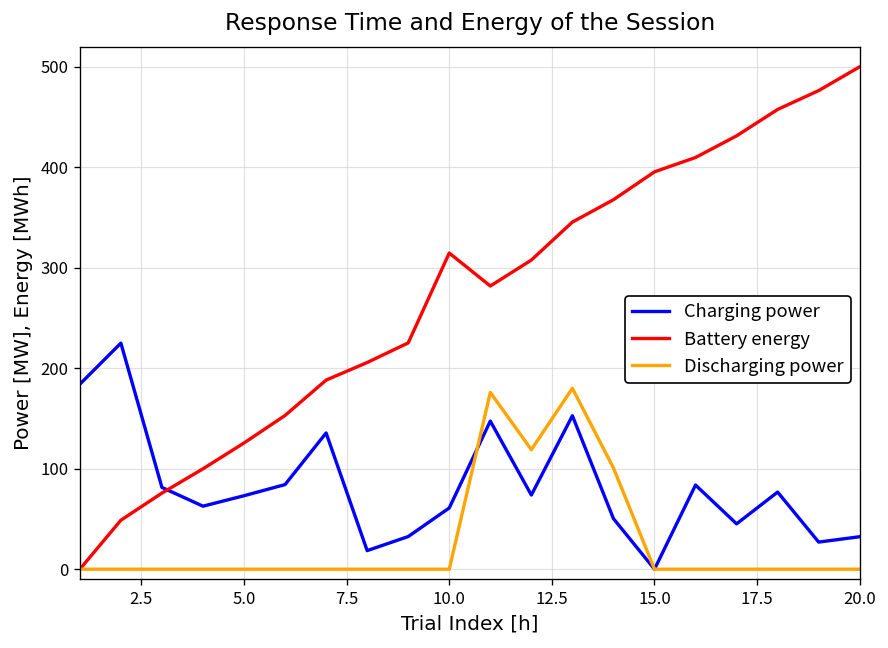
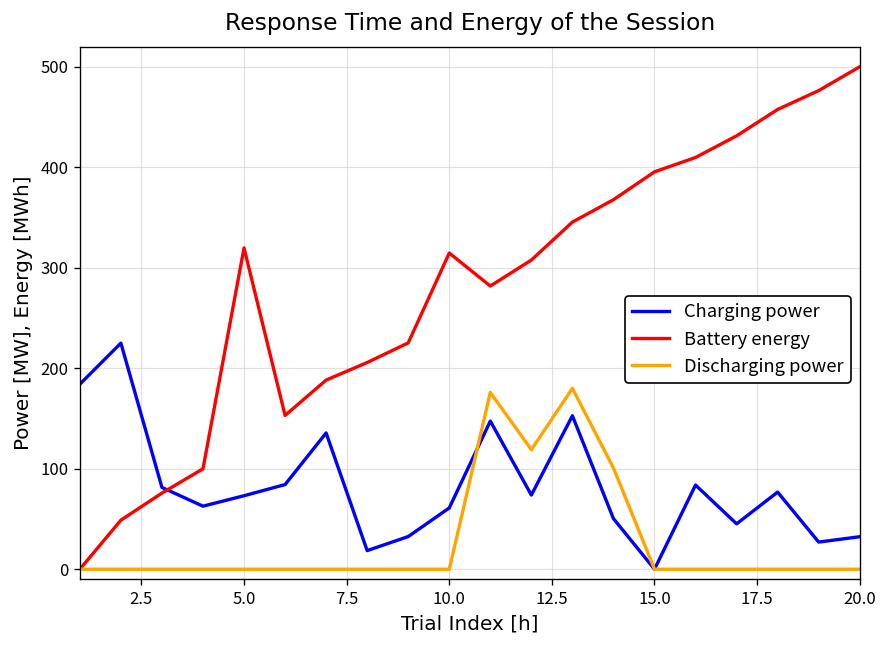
  {
    "Charging power": {
      "5.0": 70,
      "10.0": 60,
      "20.0": 30
    },
    "Battery energy": {
-     "5.0": 130,
+     "5.0": 320,
      "10.0": 310,
      "15.0": 400,
      "20.0": 500
    },
    "Discharging power": {
      "5.0": 0,
      "10.0": 0,
      "20.0": 0
    }
  }
